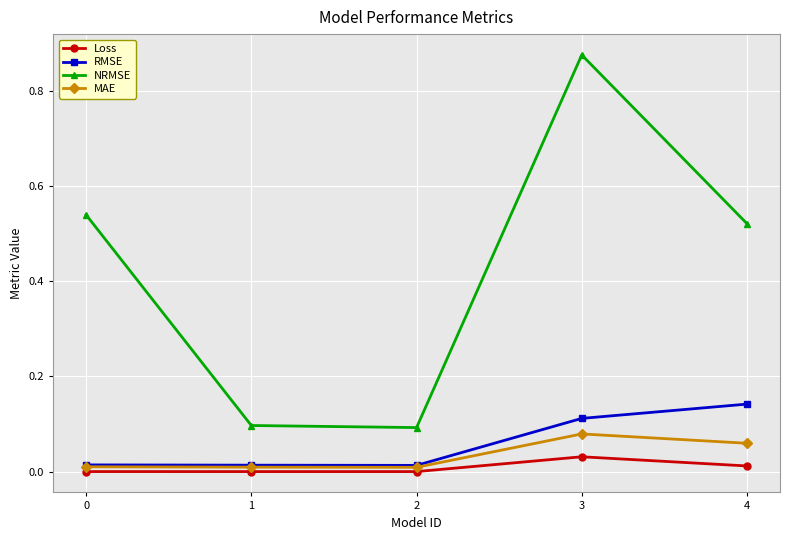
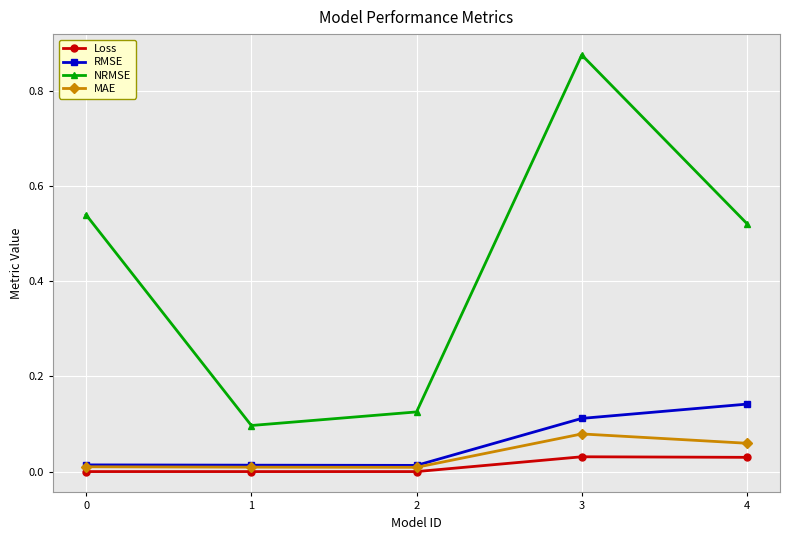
  {
    "Loss": {
      "0": 0.00,
      "1": 0.00,
      "2": 0.00,
      "3": 0.03,
-     "4": 0.01
+     "4": 0.03
    },
    "RMSE": {
      "3": 0.11,
      "4": 0.14
    },
    "NRMSE": {
      "0": 0.54,
      "1": 0.10,
-     "2": 0.09,
+     "2": 0.13,
      "3": 0.88,
      "4": 0.52
    },
    "MAE": {
      "3": 0.08,
      "4": 0.06
    }
  }
